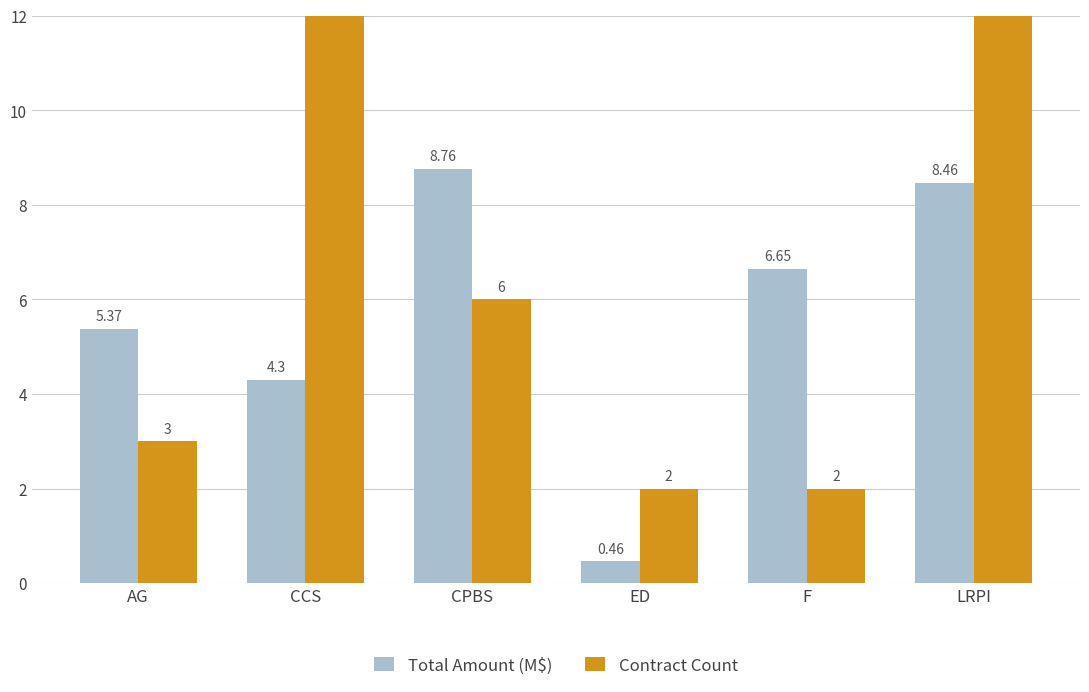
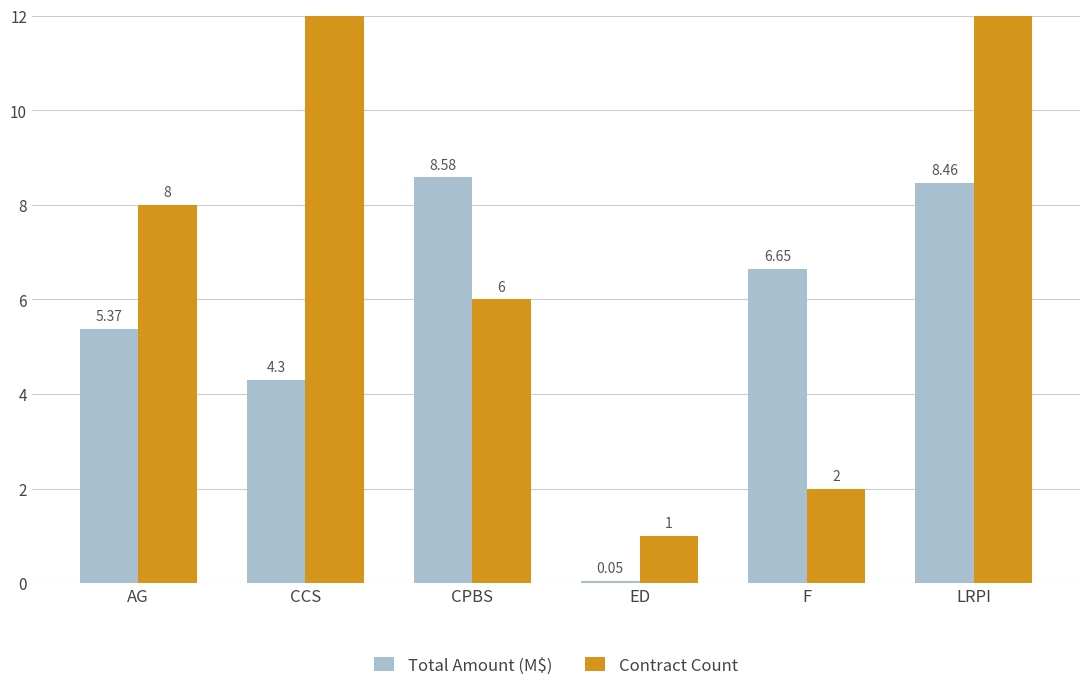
  {
    "Total Amount (M$)": {
      "AG": 5.37,
      "CCS": 4.3,
-     "CPBS": 8.76,
-     "ED": 0.46,
+     "CPBS": 8.58,
+     "ED": 0.05,
      "F": 6.65,
      "LRPI": 8.46
    },
    "Contract Count": {
-     "AG": 3,
+     "AG": 8,
      "CPBS": 6,
-     "ED": 2,
+     "ED": 1,
      "F": 2
    }
  }
